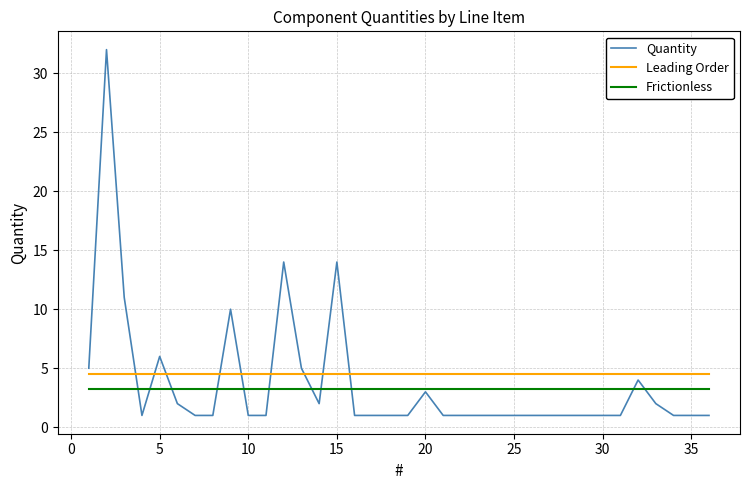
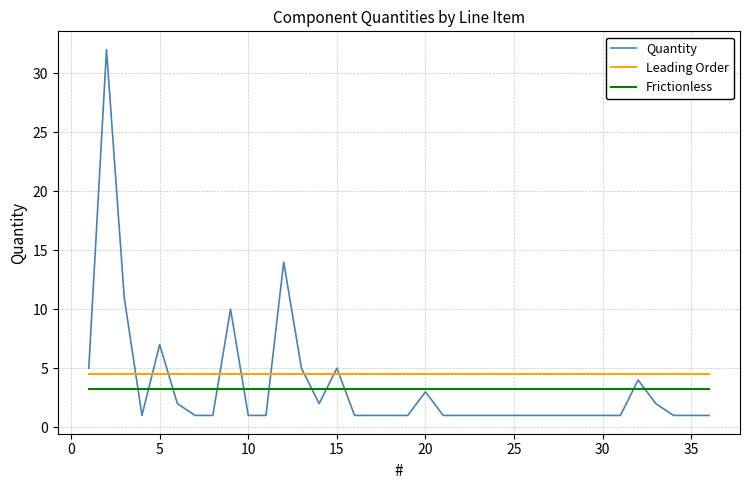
  {
    "Quantity": {
-     "5": 6,
+     "5": 7,
      "10": 1,
-     "15": 14,
+     "15": 5,
      "25": 1,
      "30": 1,
      "35": 1
    },
    "Leading Order": {
      "5": 4.5,
      "10": 4.5,
      "15": 4.5,
      "20": 4.5,
      "25": 4.5,
      "30": 4.5,
      "35": 4.5
    },
    "Frictionless": {
      "5": 3,
      "10": 3,
      "15": 3,
      "25": 3,
      "30": 3,
      "35": 3
    }
  }
